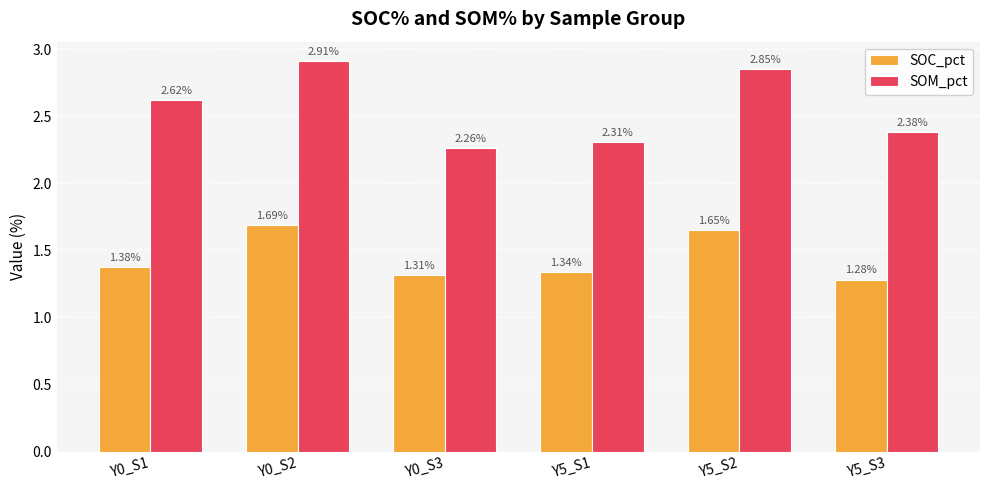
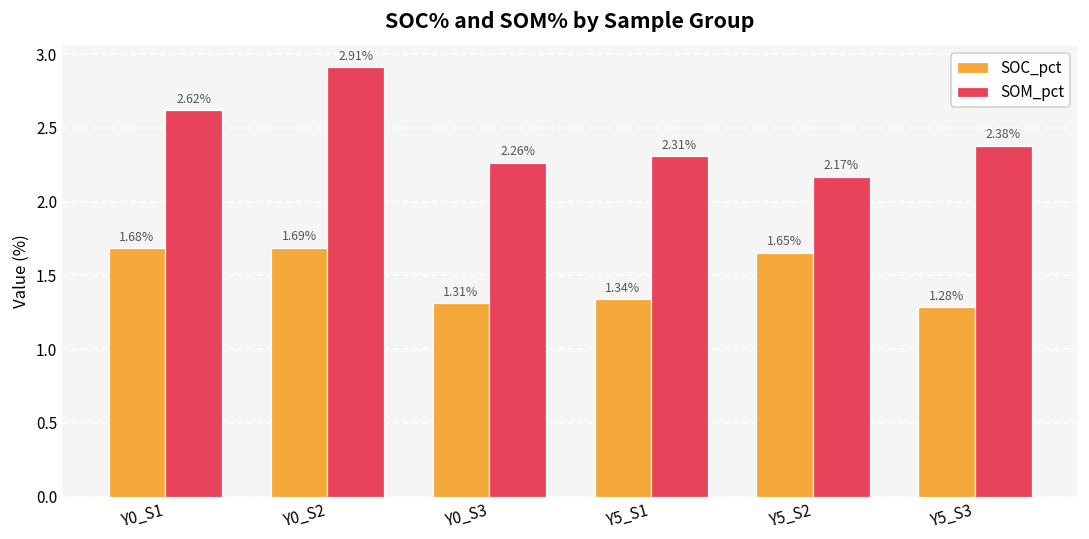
  {
    "SOC_pct": {
-     "Y0_S1": "1.38%",
+     "Y0_S1": "1.68%",
      "Y0_S2": "1.69%",
      "Y0_S3": "1.31%",
      "Y5_S1": "1.34%",
      "Y5_S2": "1.65%",
      "Y5_S3": "1.28%"
    },
    "SOM_pct": {
      "Y0_S1": "2.62%",
      "Y0_S2": "2.91%",
      "Y0_S3": "2.26%",
      "Y5_S1": "2.31%",
-     "Y5_S2": "2.85%",
+     "Y5_S2": "2.17%",
      "Y5_S3": "2.38%"
    }
  }
